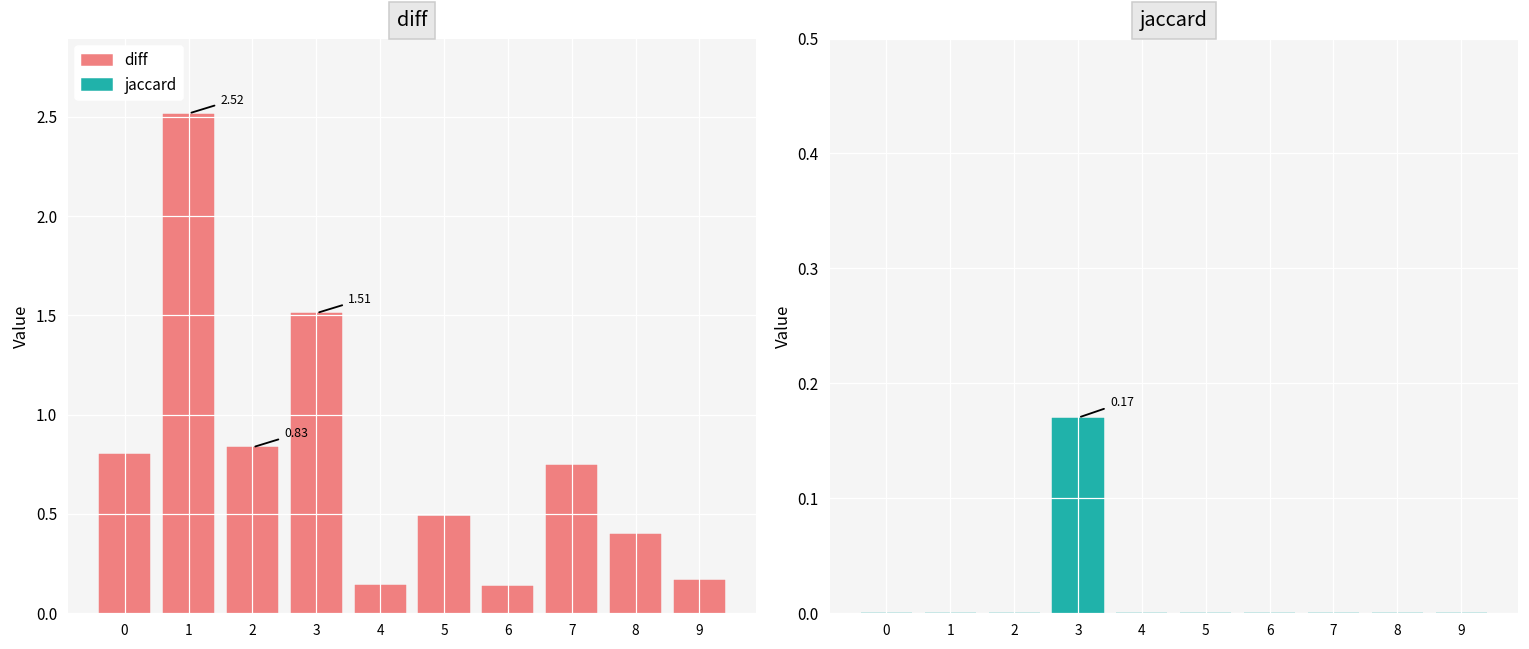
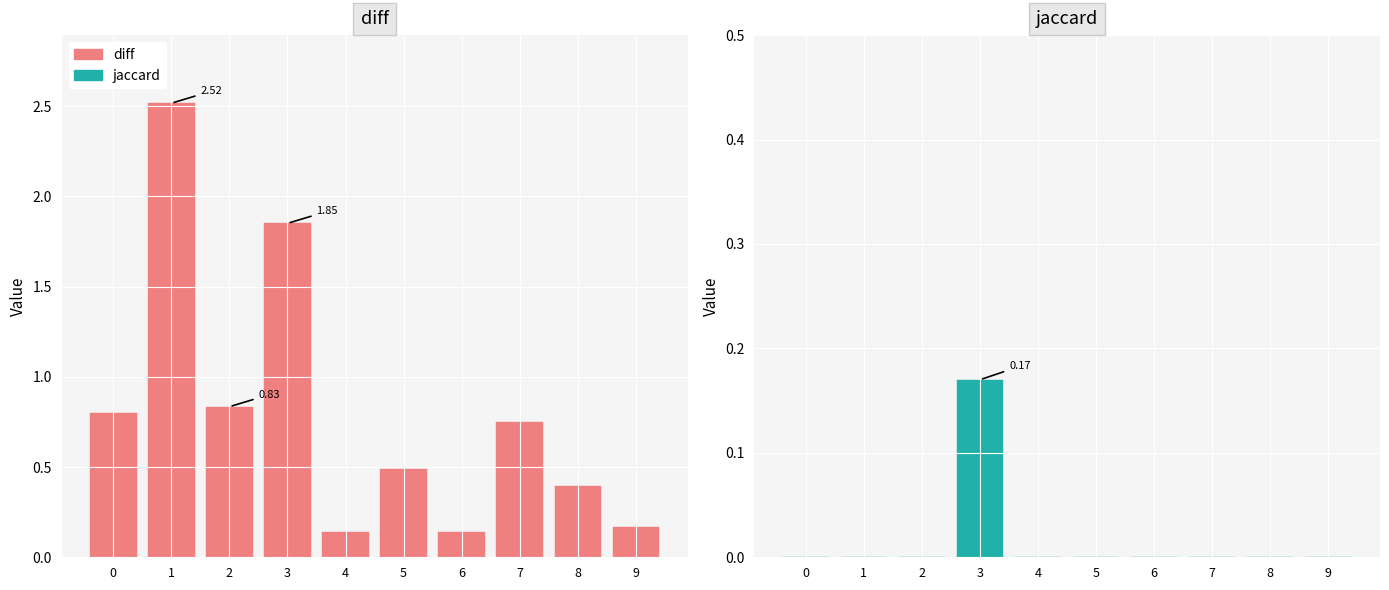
  {
    "diff": {
      "1": 2.52,
      "2": 0.83,
-     "3": 1.51
+     "3": 1.85
    },
    "jaccard": {
      "3": 0.17
    }
  }
